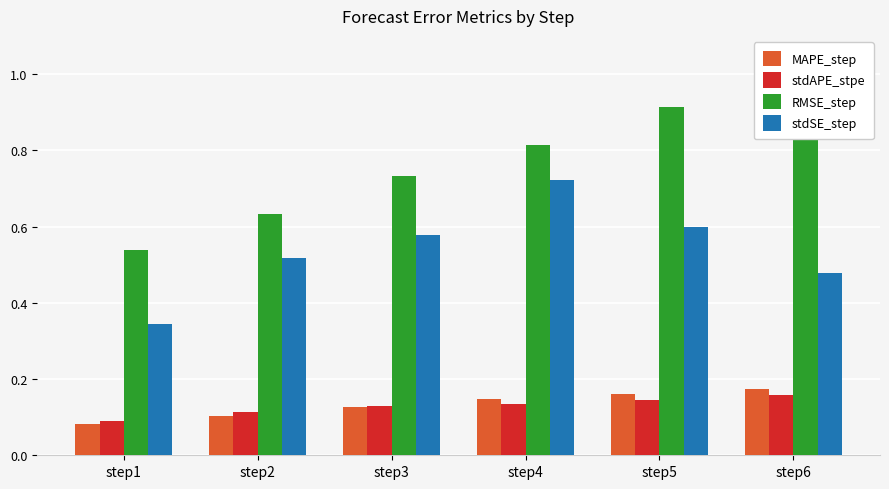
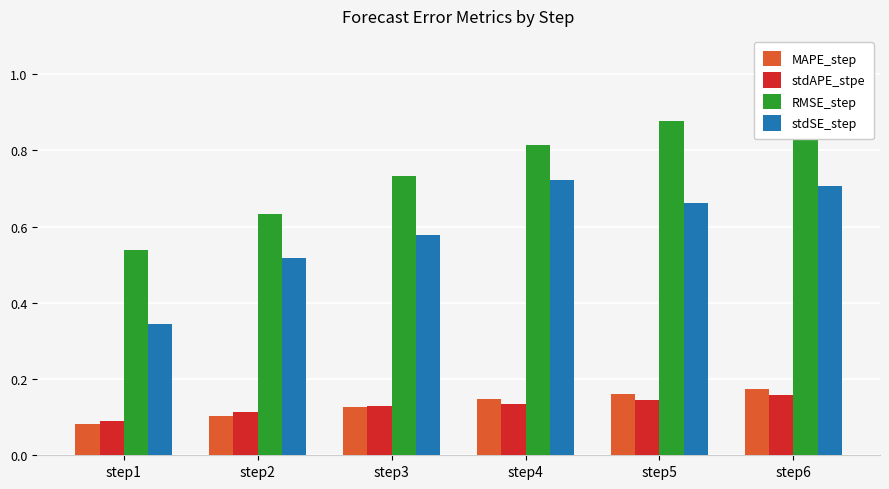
  {
    "RMSE_step": {
      "step1": 0.54,
      "step2": 0.63,
      "step3": 0.73,
      "step4": 0.81,
-     "step5": 0.91
+     "step5": 0.88
    },
    "stdSE_step": {
      "step1": 0.34,
      "step2": 0.52,
      "step3": 0.58,
      "step4": 0.72,
-     "step5": 0.60,
-     "step6": 0.48
+     "step5": 0.66,
+     "step6": 0.71
    }
  }
